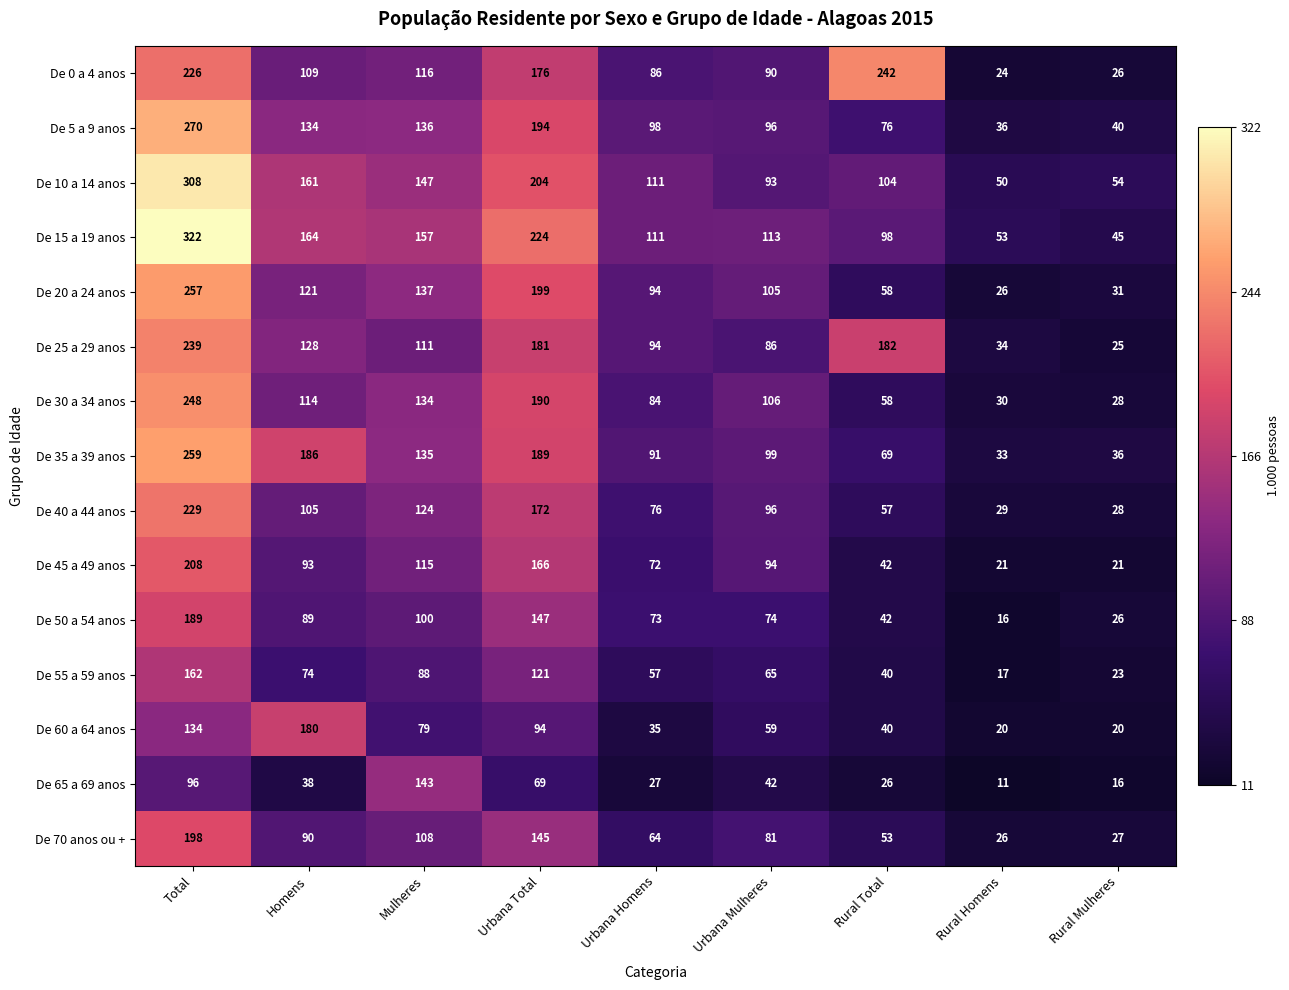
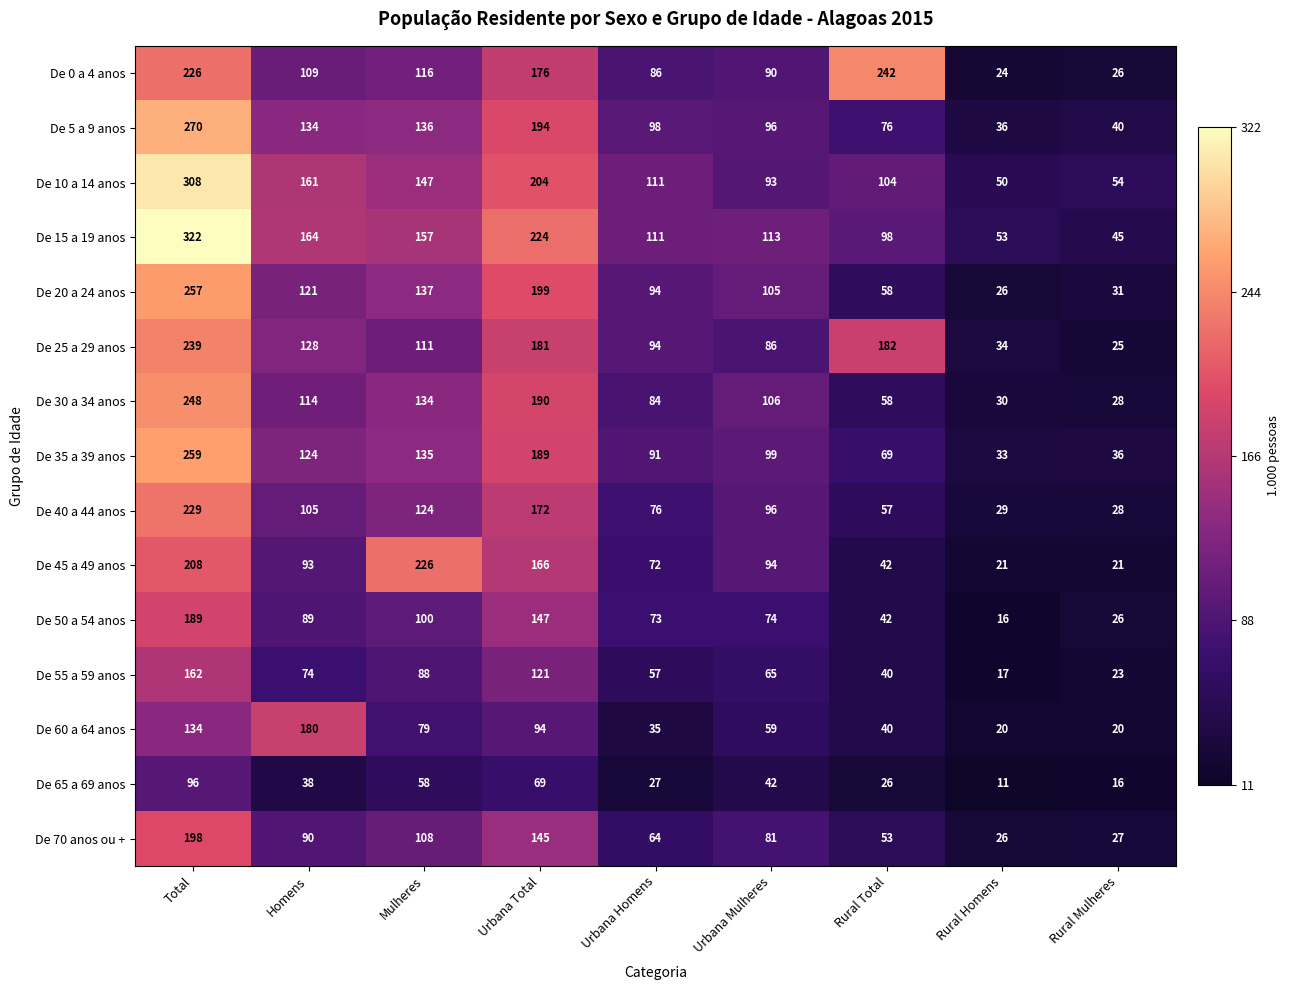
  {
    "De 0 a 4 anos": {
      "Total": 226,
      "Homens": 109,
      "Mulheres": 116,
      "Urbana Total": 176,
      "Urbana Homens": 86,
      "Urbana Mulheres": 90,
      "Rural Total": 242,
      "Rural Homens": 24,
      "Rural Mulheres": 26
    },
    "De 5 a 9 anos": {
      "Total": 270,
      "Homens": 134,
      "Mulheres": 136,
      "Urbana Total": 194,
      "Urbana Homens": 98,
      "Urbana Mulheres": 96,
      "Rural Total": 76,
      "Rural Homens": 36,
      "Rural Mulheres": 40
    },
    "De 10 a 14 anos": {
      "Total": 308,
      "Homens": 161,
      "Mulheres": 147,
      "Urbana Total": 204,
      "Urbana Homens": 111,
      "Urbana Mulheres": 93,
      "Rural Total": 104,
      "Rural Homens": 50,
      "Rural Mulheres": 54
    },
    "De 15 a 19 anos": {
      "Total": 322,
      "Homens": 164,
      "Mulheres": 157,
      "Urbana Total": 224,
      "Urbana Homens": 111,
      "Urbana Mulheres": 113,
      "Rural Total": 98,
      "Rural Homens": 53,
      "Rural Mulheres": 45
    },
    "De 20 a 24 anos": {
      "Total": 257,
      "Homens": 121,
      "Mulheres": 137,
      "Urbana Total": 199,
      "Urbana Homens": 94,
      "Urbana Mulheres": 105,
      "Rural Total": 58,
      "Rural Homens": 26,
      "Rural Mulheres": 31
    },
    "De 25 a 29 anos": {
      "Total": 239,
      "Homens": 128,
      "Mulheres": 111,
      "Urbana Total": 181,
      "Urbana Homens": 94,
      "Urbana Mulheres": 86,
      "Rural Total": 182,
      "Rural Homens": 34,
      "Rural Mulheres": 25
    },
    "De 30 a 34 anos": {
      "Total": 248,
      "Homens": 114,
      "Mulheres": 134,
      "Urbana Total": 190,
      "Urbana Homens": 84,
      "Urbana Mulheres": 106,
      "Rural Total": 58,
      "Rural Homens": 30,
      "Rural Mulheres": 28
    },
    "De 35 a 39 anos": {
      "Total": 259,
-     "Homens": 186,
+     "Homens": 124,
      "Mulheres": 135,
      "Urbana Total": 189,
      "Urbana Homens": 91,
      "Urbana Mulheres": 99,
      "Rural Total": 69,
      "Rural Homens": 33,
      "Rural Mulheres": 36
    },
    "De 40 a 44 anos": {
      "Total": 229,
      "Homens": 105,
      "Mulheres": 124,
      "Urbana Total": 172,
      "Urbana Homens": 76,
      "Urbana Mulheres": 96,
      "Rural Total": 57,
      "Rural Homens": 29,
      "Rural Mulheres": 28
    },
    "De 45 a 49 anos": {
      "Total": 208,
      "Homens": 93,
-     "Mulheres": 115,
+     "Mulheres": 226,
      "Urbana Total": 166,
      "Urbana Homens": 72,
      "Urbana Mulheres": 94,
      "Rural Total": 42,
      "Rural Homens": 21,
      "Rural Mulheres": 21
    },
    "De 50 a 54 anos": {
      "Total": 189,
      "Homens": 89,
      "Mulheres": 100,
      "Urbana Total": 147,
      "Urbana Homens": 73,
      "Urbana Mulheres": 74,
      "Rural Total": 42,
      "Rural Homens": 16,
      "Rural Mulheres": 26
    },
    "De 55 a 59 anos": {
      "Total": 162,
      "Homens": 74,
      "Mulheres": 88,
      "Urbana Total": 121,
      "Urbana Homens": 57,
      "Urbana Mulheres": 65,
      "Rural Total": 40,
      "Rural Homens": 17,
      "Rural Mulheres": 23
    },
    "De 60 a 64 anos": {
      "Total": 134,
      "Homens": 180,
      "Mulheres": 79,
      "Urbana Total": 94,
      "Urbana Homens": 35,
      "Urbana Mulheres": 59,
      "Rural Total": 40,
      "Rural Homens": 20,
      "Rural Mulheres": 20
    },
    "De 65 a 69 anos": {
      "Total": 96,
      "Homens": 38,
-     "Mulheres": 143,
+     "Mulheres": 58,
      "Urbana Total": 69,
      "Urbana Homens": 27,
      "Urbana Mulheres": 42,
      "Rural Total": 26,
      "Rural Homens": 11,
      "Rural Mulheres": 16
    },
    "De 70 anos ou +": {
      "Total": 198,
      "Homens": 90,
      "Mulheres": 108,
      "Urbana Total": 145,
      "Urbana Homens": 64,
      "Urbana Mulheres": 81,
      "Rural Total": 53,
      "Rural Homens": 26,
      "Rural Mulheres": 27
    }
  }
